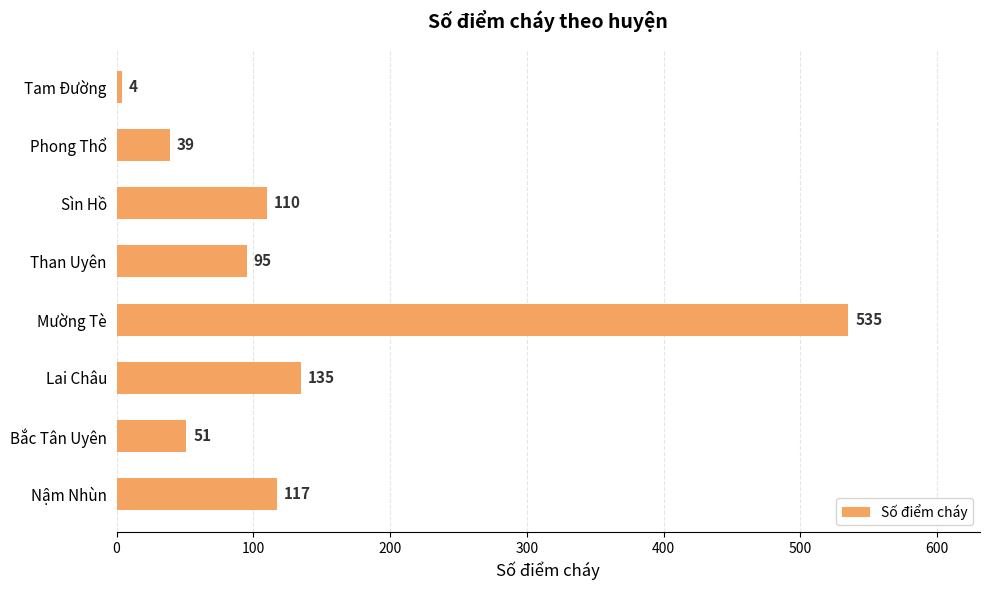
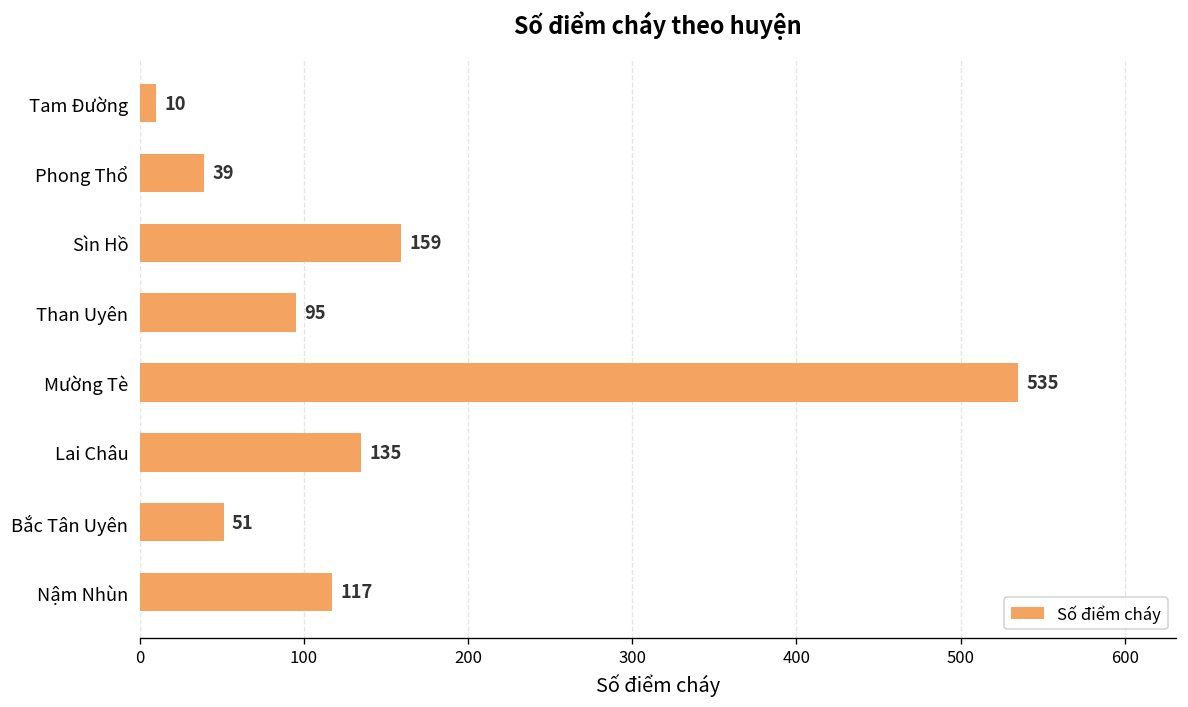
  {
-   "Tam Đường": 4,
+   "Tam Đường": 10,
    "Phong Thổ": 39,
-   "Sìn Hồ": 110,
+   "Sìn Hồ": 159,
    "Than Uyên": 95,
    "Mường Tè": 535,
    "Lai Châu": 135,
    "Bắc Tân Uyên": 51,
    "Nậm Nhùn": 117
  }
